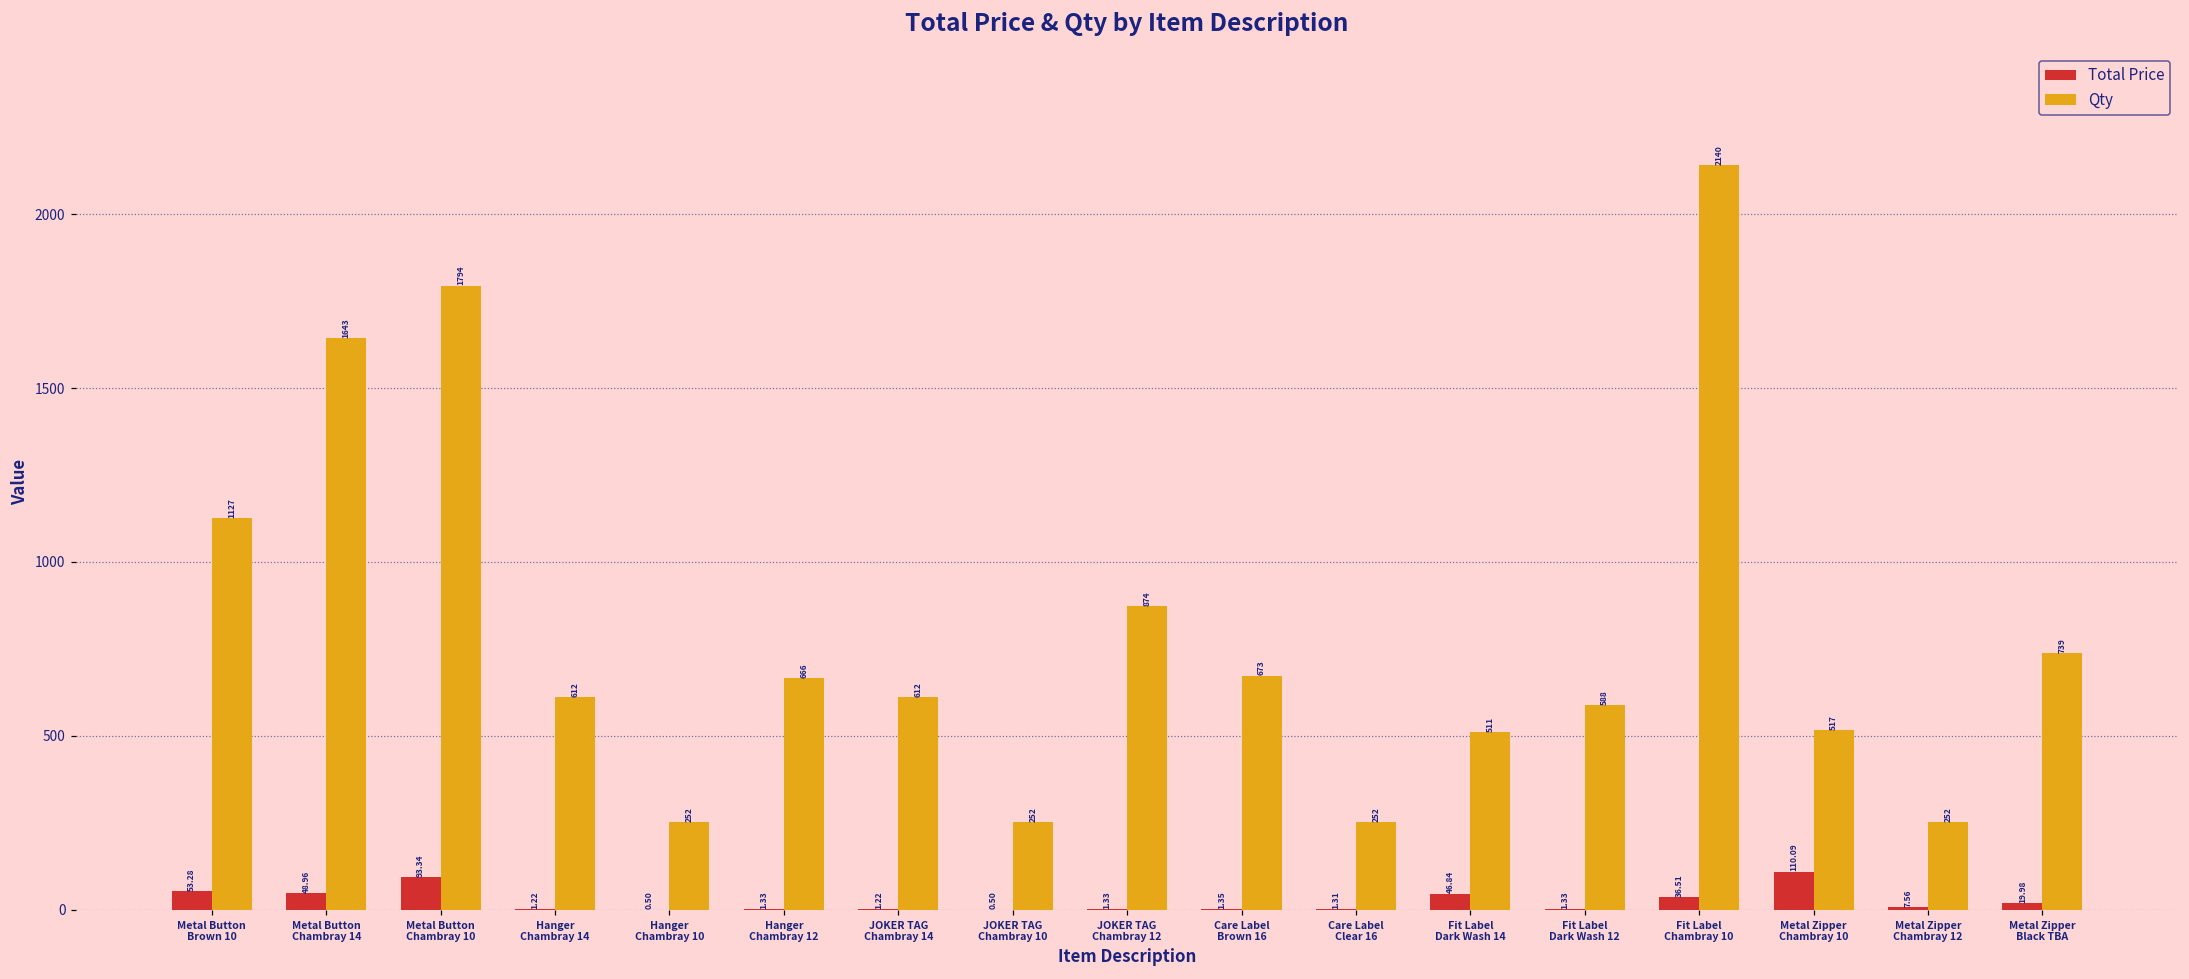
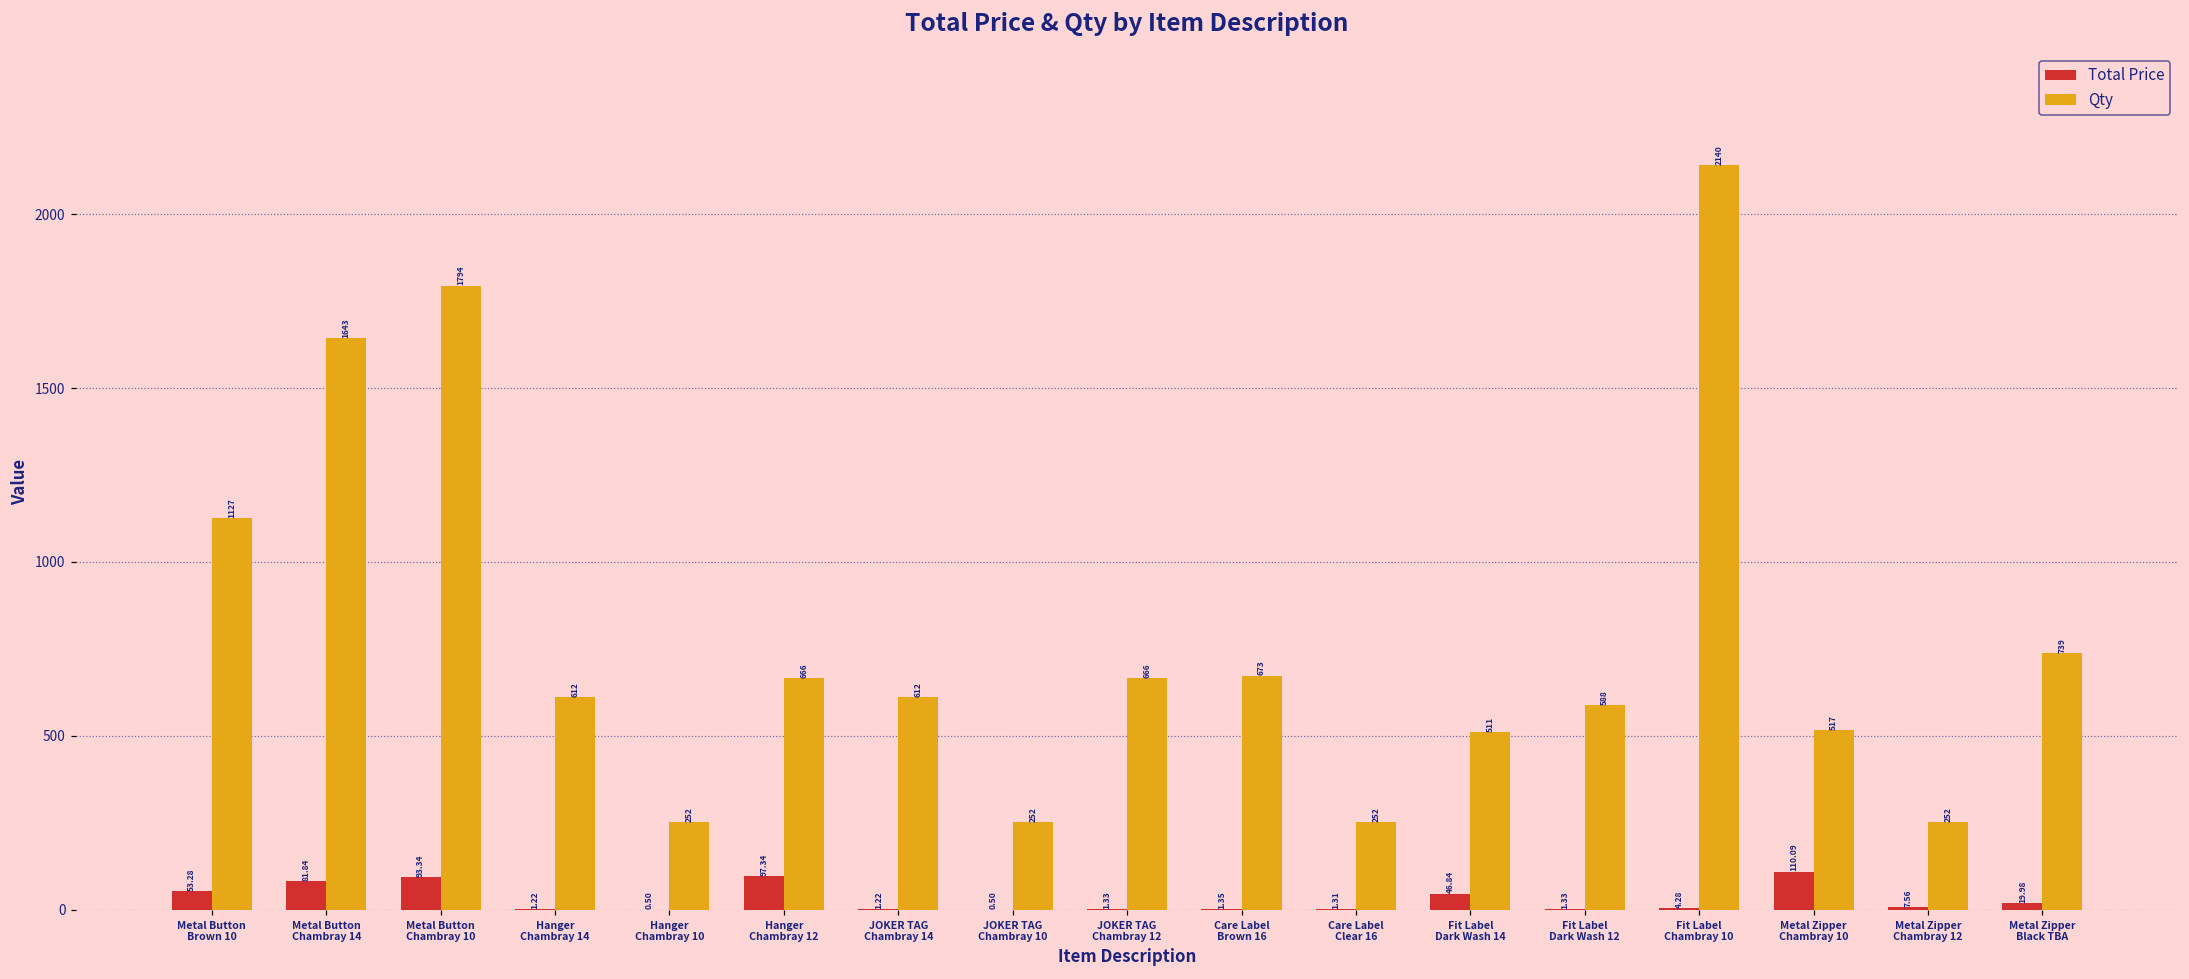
  {
    "Total Price": {
      "Metal Button Brown 10": 53.28,
-     "Metal Button Chambray 14": 48.96,
+     "Metal Button Chambray 14": 81.84,
      "Metal Button Chambray 10": 93.34,
      "Hanger Chambray 14": 1.22,
      "Hanger Chambray 10": 0.50,
-     "Hanger Chambray 12": 1.33,
+     "Hanger Chambray 12": 97.34,
      "JOKER TAG Chambray 14": 1.22,
      "JOKER TAG Chambray 10": 0.50,
      "JOKER TAG Chambray 12": 1.33,
      "Care Label Brown 16": 1.35,
      "Care Label Clear 16": 1.31,
      "Fit Label Dark Wash 14": 46.84,
      "Fit Label Dark Wash 12": 1.33,
-     "Fit Label Chambray 10": 36.51,
+     "Fit Label Chambray 10": 4.28,
      "Metal Zipper Chambray 10": 110.09,
      "Metal Zipper Chambray 12": 7.56,
      "Metal Zipper Black TBA": 19.98
    },
    "Qty": {
      "Metal Button Brown 10": 1127,
      "Metal Button Chambray 14": 1643,
      "Metal Button Chambray 10": 1794,
      "Hanger Chambray 14": 612,
      "Hanger Chambray 10": 252,
      "Hanger Chambray 12": 666,
      "JOKER TAG Chambray 14": 612,
      "JOKER TAG Chambray 10": 252,
-     "JOKER TAG Chambray 12": 874,
+     "JOKER TAG Chambray 12": 666,
      "Care Label Brown 16": 673,
      "Care Label Clear 16": 252,
      "Fit Label Dark Wash 14": 511,
      "Fit Label Dark Wash 12": 588,
      "Fit Label Chambray 10": 2140,
      "Metal Zipper Chambray 10": 517,
      "Metal Zipper Chambray 12": 252,
      "Metal Zipper Black TBA": 739
    }
  }
